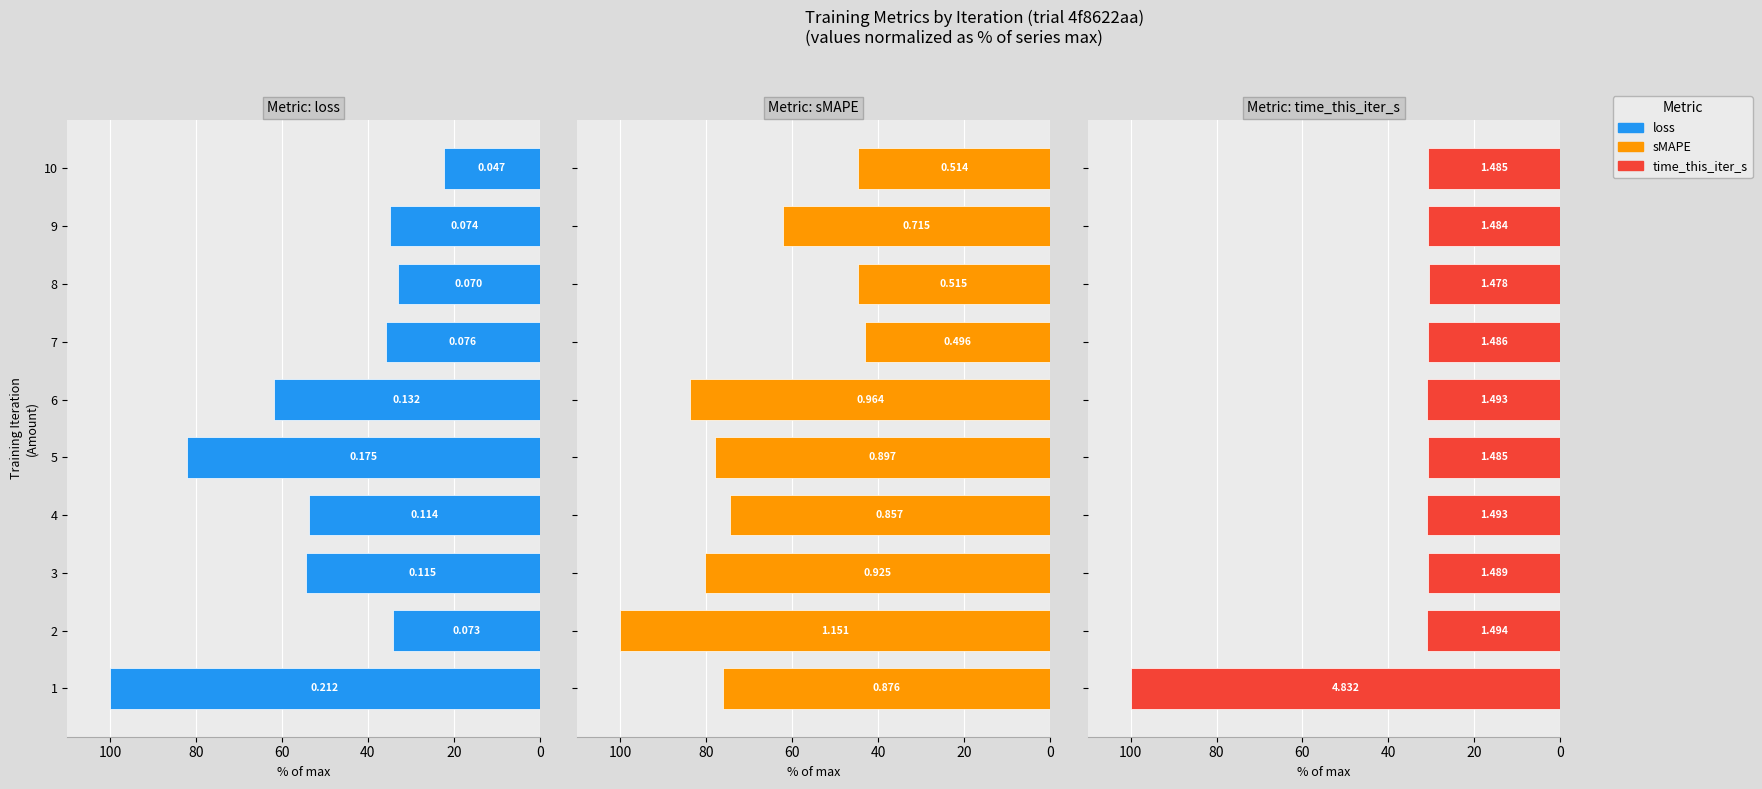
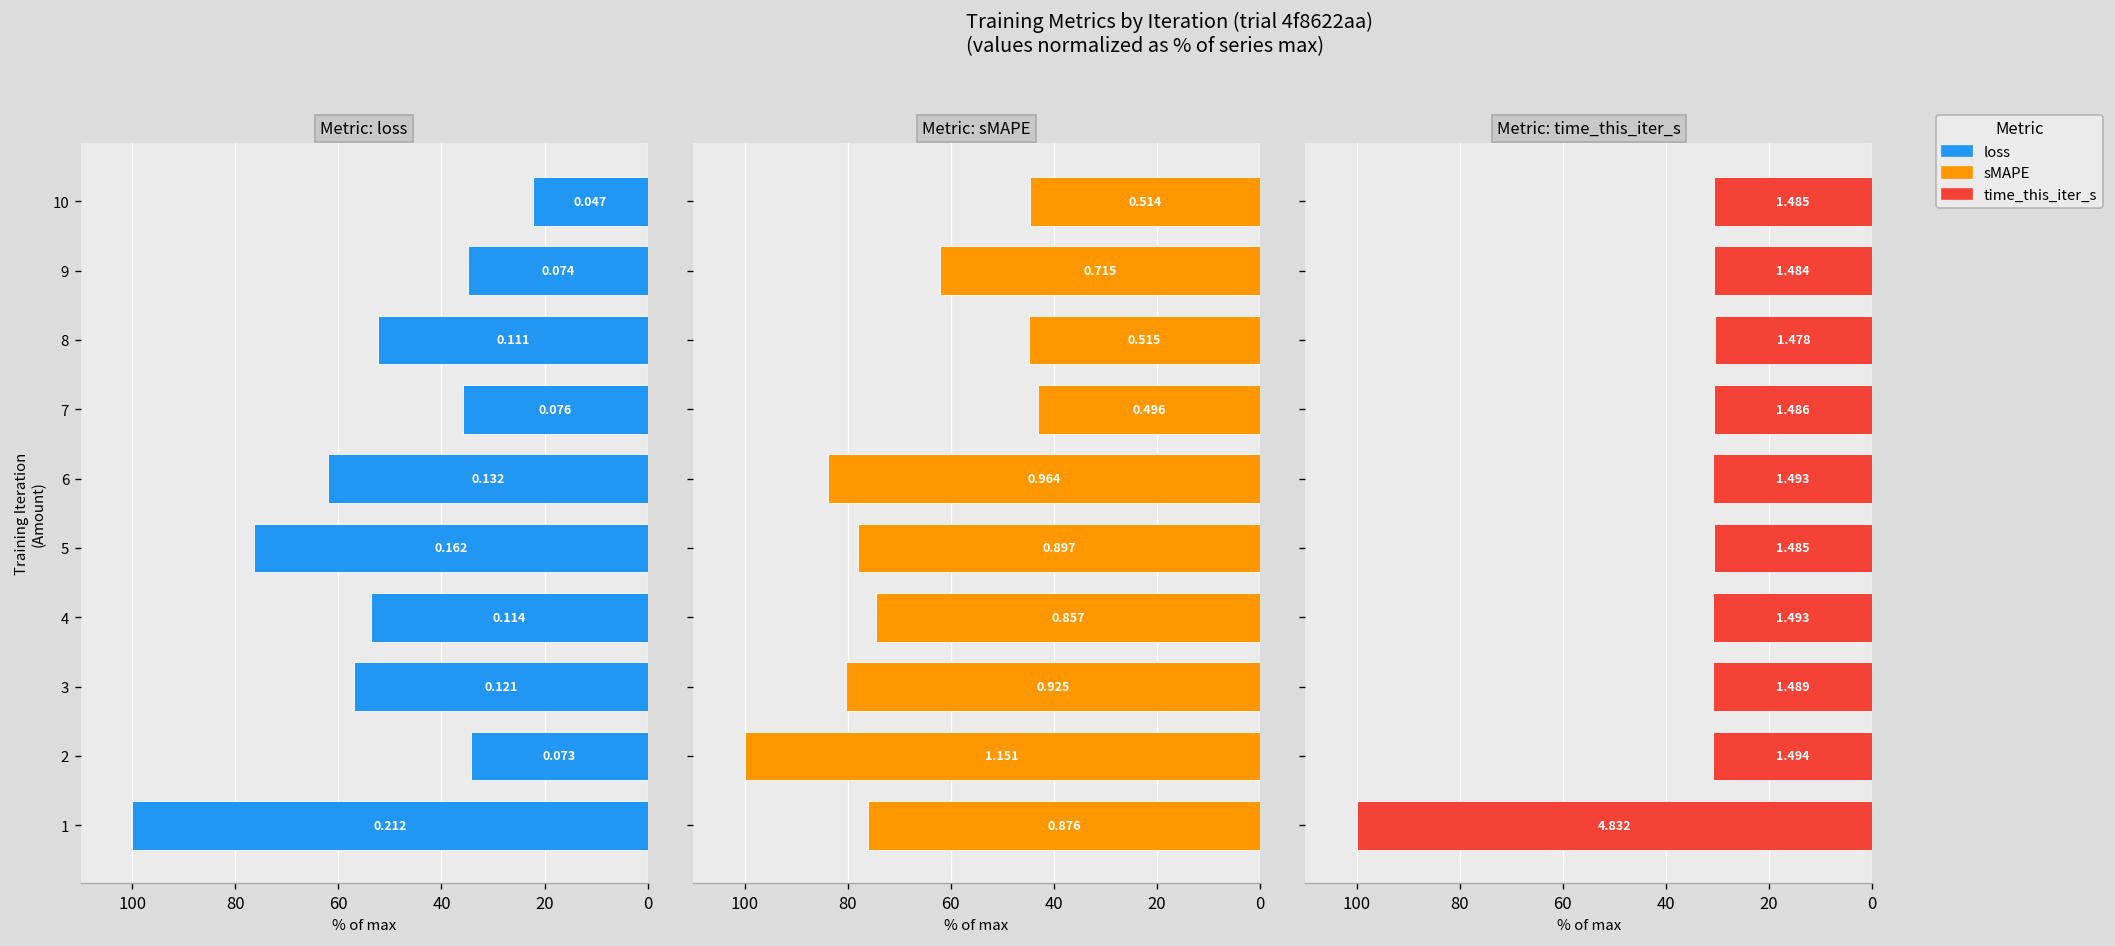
  {
    "Metric: loss": {
-     "8": 0.070,
-     "5": 0.175,
-     "3": 0.115
+     "8": 0.111,
+     "5": 0.162,
+     "3": 0.121
    }
  }
